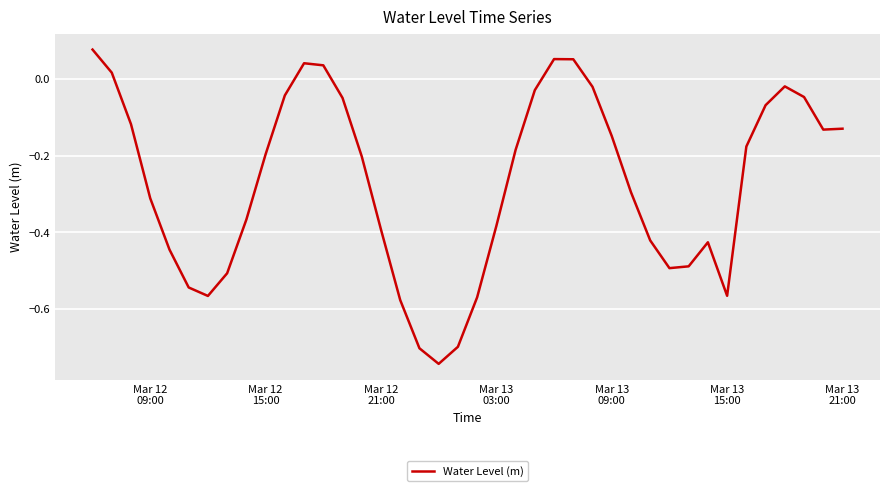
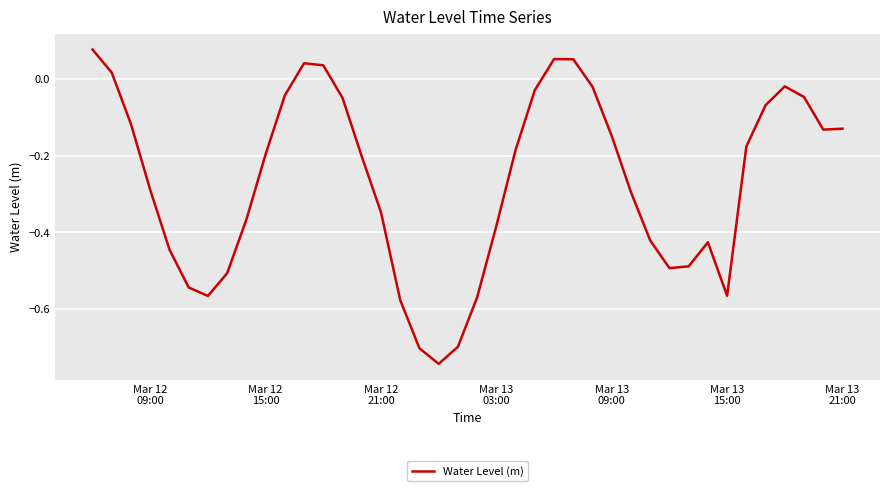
  {
-   "Mar 12 09:00": -0.31,
+   "Mar 12 09:00": -0.29,
    "Mar 12 15:00": -0.20,
-   "Mar 12 21:00": -0.39,
+   "Mar 12 21:00": -0.35,
    "Mar 13 03:00": -0.38,
    "Mar 13 09:00": -0.15,
    "Mar 13 15:00": -0.57,
    "Mar 13 21:00": -0.13
  }
